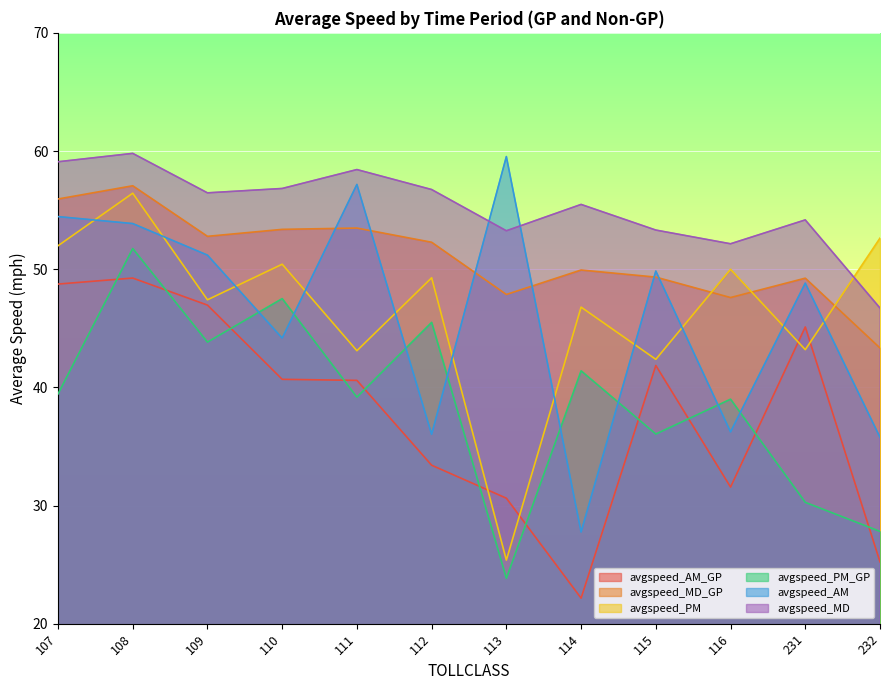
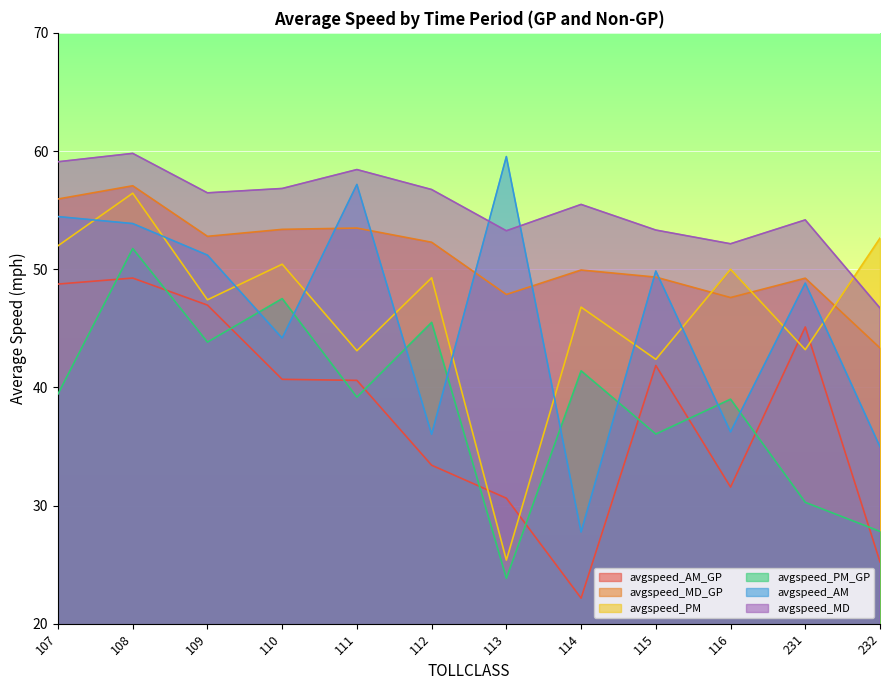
  {
    "avgspeed_PM": {
      "107": 52.0,
      "108": 56.4,
      "109": 47.4,
      "110": 50.4,
      "111": 43.1,
      "112": 49.3,
      "113": 25.4,
      "114": 46.8,
      "115": 42.4,
      "116": 50.0,
      "231": 43.2,
      "232": 52.6
    },
    "avgspeed_PM_GP": {
      "107": 39.4,
      "108": 51.8,
      "109": 43.8,
      "110": 47.5,
      "111": 39.2,
      "112": 45.5,
      "113": 23.8,
      "114": 41.4,
      "115": 36.1,
      "116": 39.0,
      "231": 30.3,
      "232": 27.8
    },
    "avgspeed_AM": {
      "107": 54.5,
      "108": 53.9,
      "109": 51.2,
      "110": 44.2,
      "111": 57.2,
      "112": 36.0,
      "113": 59.5,
      "114": 27.8,
      "115": 49.8,
      "116": 36.2,
      "231": 48.8,
-     "232": 35.8
+     "232": 35.0
    },
    "avgspeed_MD": {
      "107": 59.1,
      "108": 59.8,
      "109": 56.5,
      "110": 56.8,
      "111": 58.4,
      "112": 56.7,
      "113": 53.3,
      "114": 55.5,
      "115": 53.3,
      "116": 52.2,
      "231": 54.2,
      "232": 46.7
    }
  }
